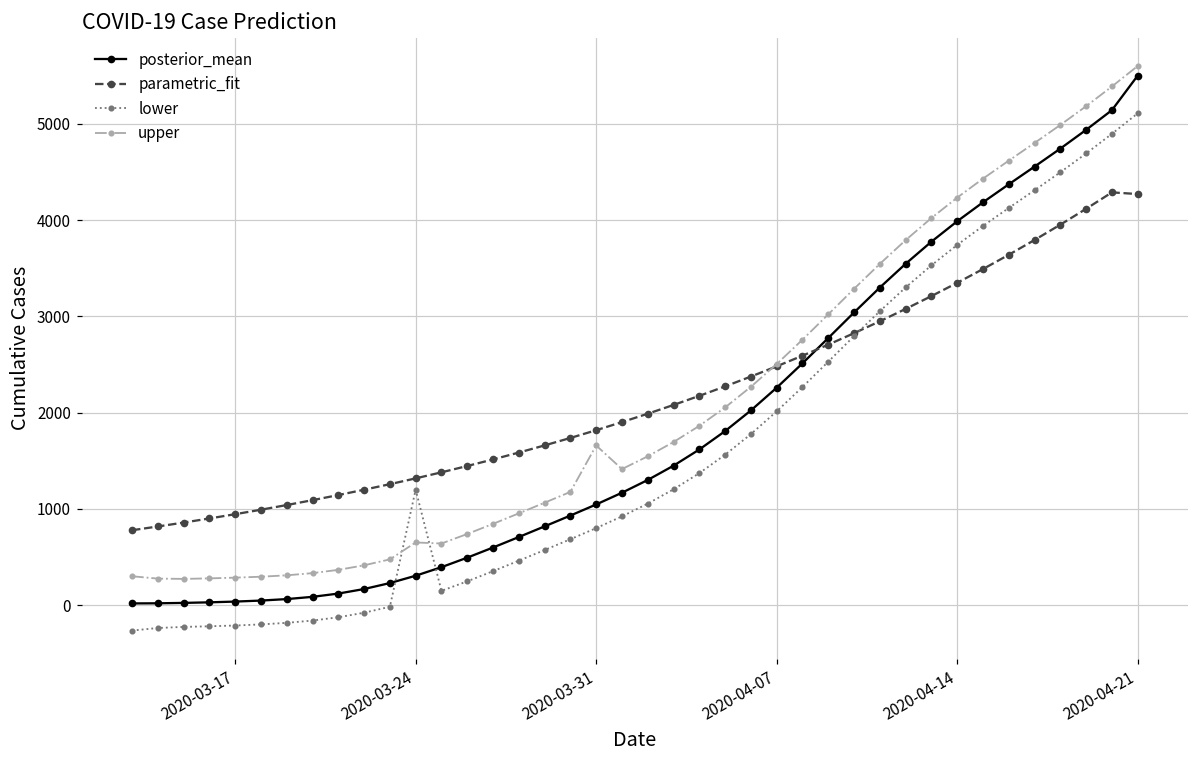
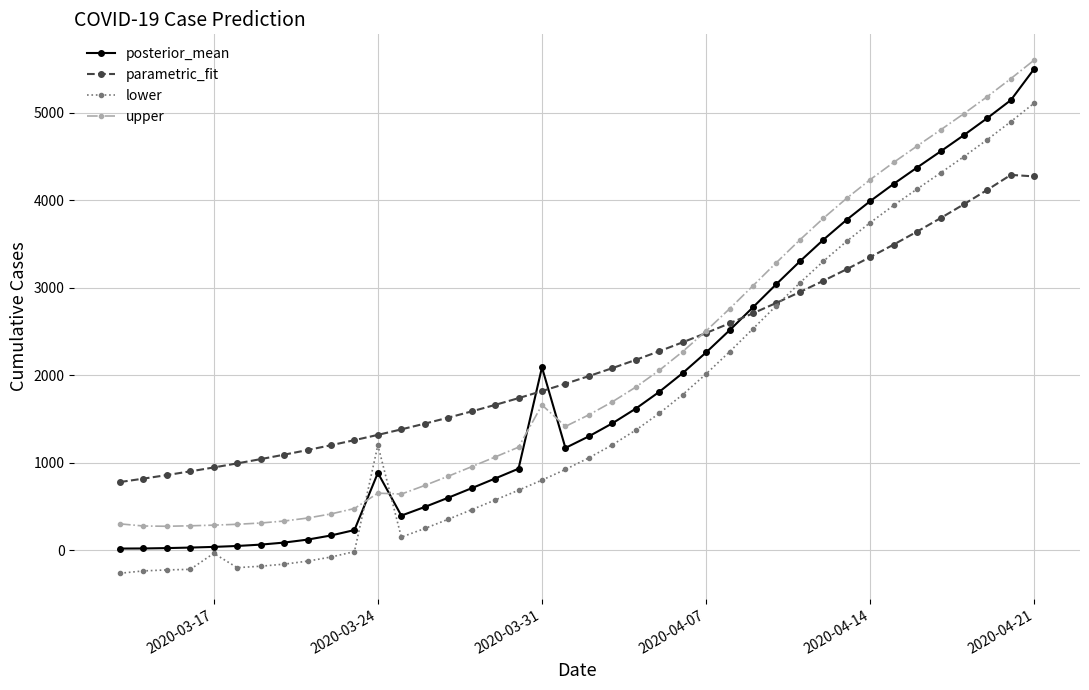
  {
    "posterior_mean": {
      "2020-03-17": 0,
-     "2020-03-24": 300,
-     "2020-03-31": 1000,
+     "2020-03-24": 900,
+     "2020-03-31": 2100,
      "2020-04-07": 2300,
      "2020-04-14": 4000,
      "2020-04-21": 5500
    },
    "parametric_fit": {
      "2020-03-17": 900,
      "2020-03-24": 1300,
      "2020-03-31": 1800,
      "2020-04-14": 3300,
      "2020-04-21": 4300
    },
    "lower": {
-     "2020-03-17": -200,
+     "2020-03-17": 0,
      "2020-03-24": 1200,
      "2020-03-31": 800,
      "2020-04-07": 2000,
      "2020-04-14": 3700,
      "2020-04-21": 5100
    },
    "upper": {
      "2020-03-17": 300,
      "2020-03-24": 700,
      "2020-03-31": 1700,
      "2020-04-14": 4200,
      "2020-04-21": 5600
    }
  }
